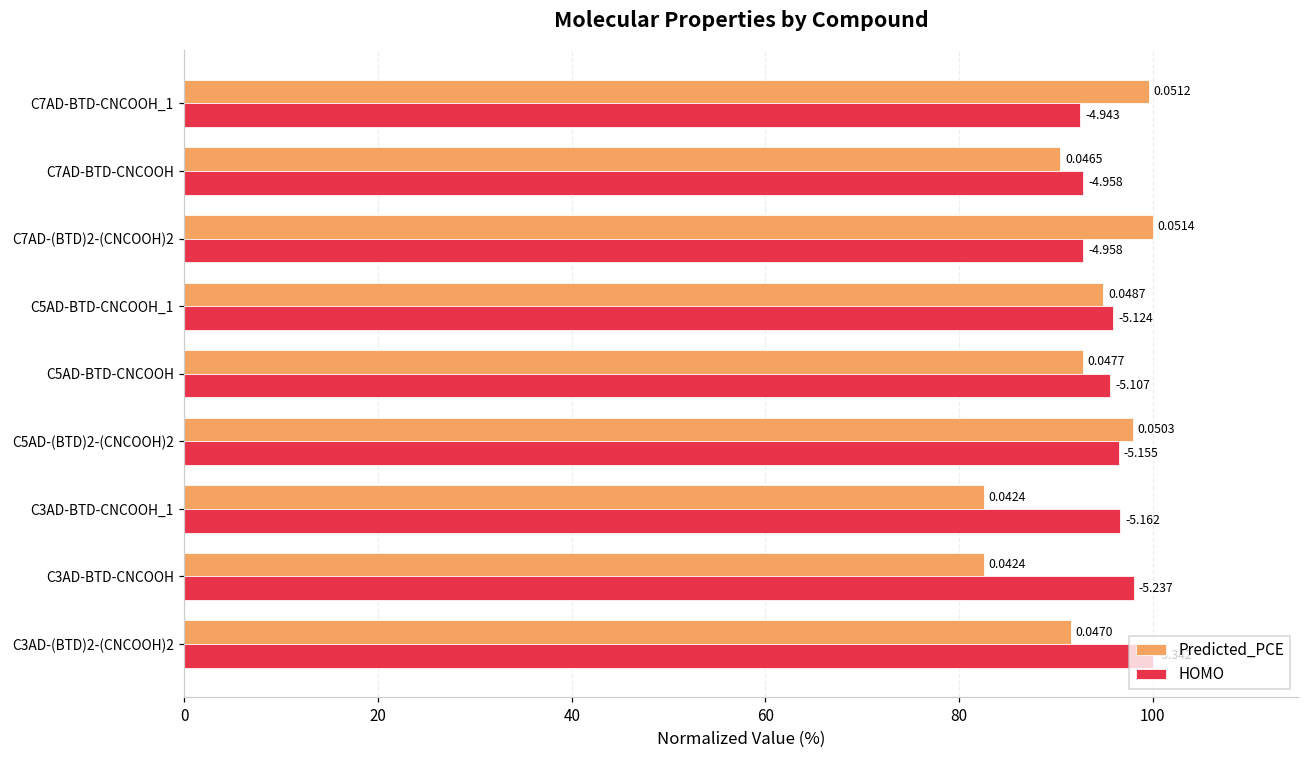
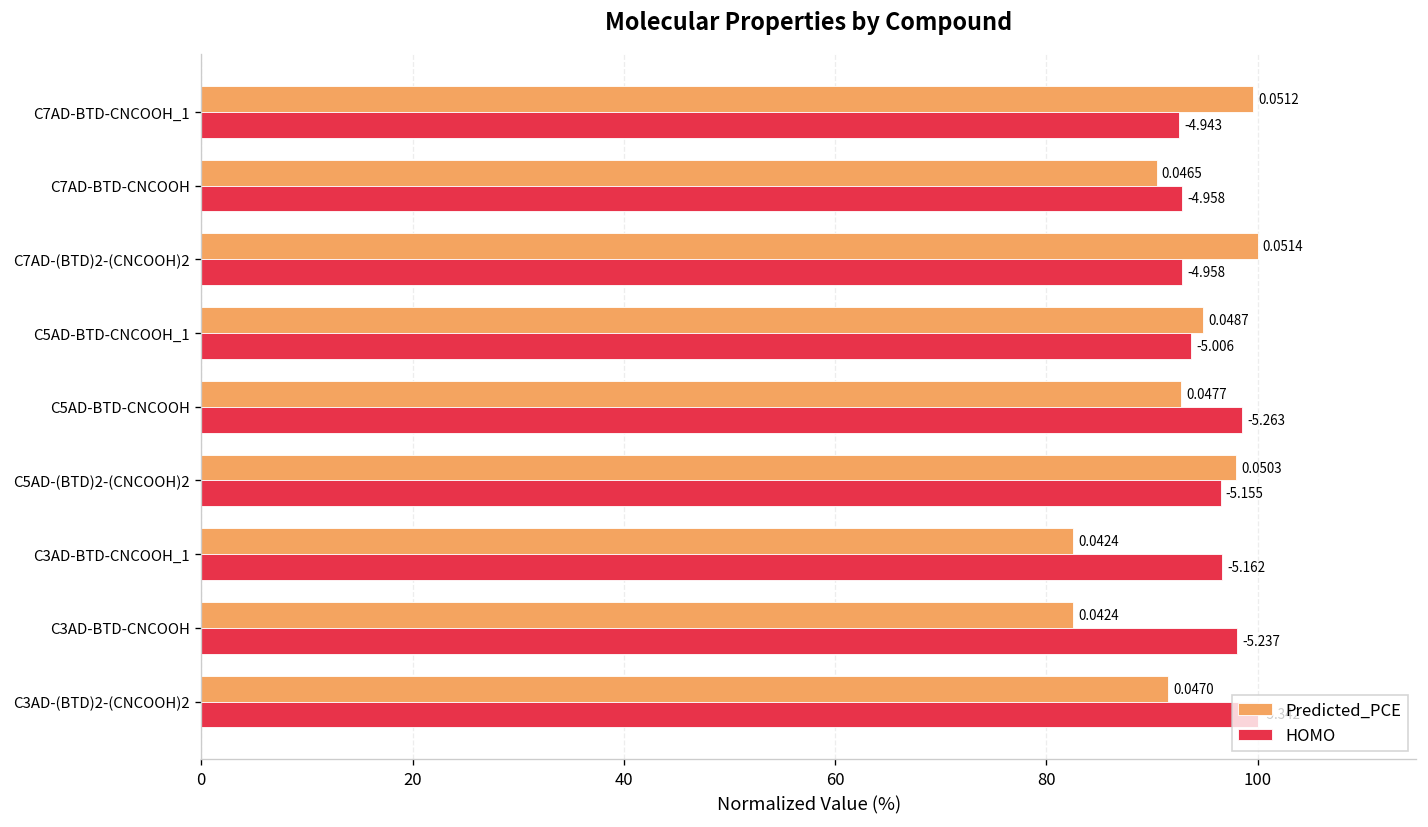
  {
    "HOMO": {
-     "C5AD-BTD-CNCOOH_1": -5.124,
-     "C5AD-BTD-CNCOOH": -5.107
+     "C5AD-BTD-CNCOOH_1": -5.006,
+     "C5AD-BTD-CNCOOH": -5.263
    }
  }
